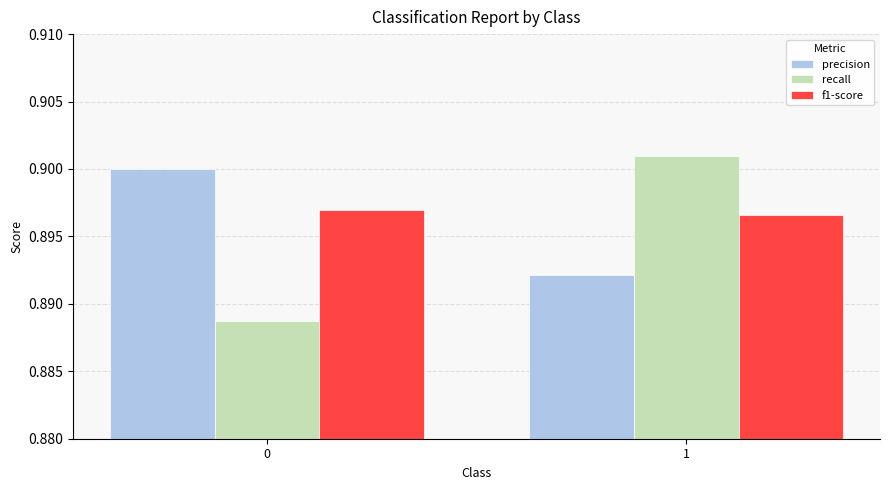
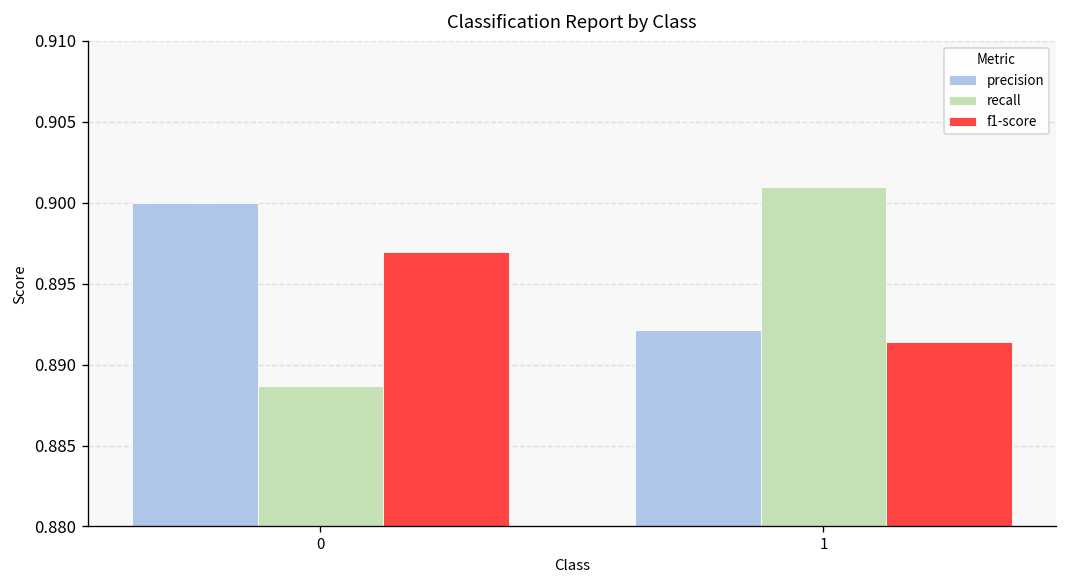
  {
    "precision": {
      "0": 0.9000,
      "1": 0.8922
    },
    "recall": {
      "0": 0.8887,
      "1": 0.9010
    },
    "f1-score": {
      "0": 0.8969,
-     "1": 0.8966
+     "1": 0.8914
    }
  }
